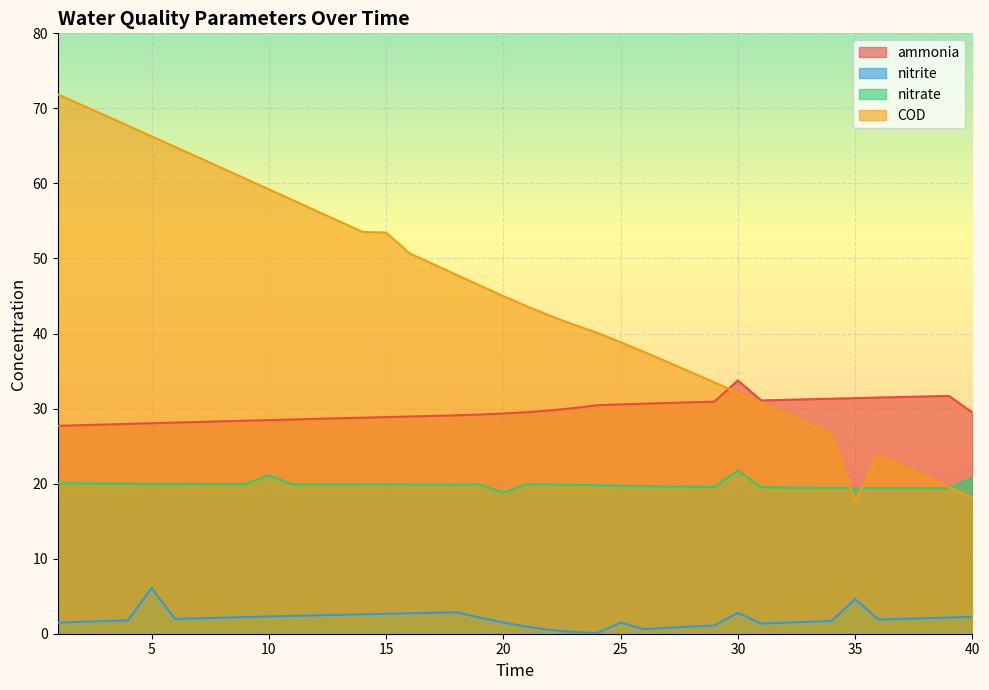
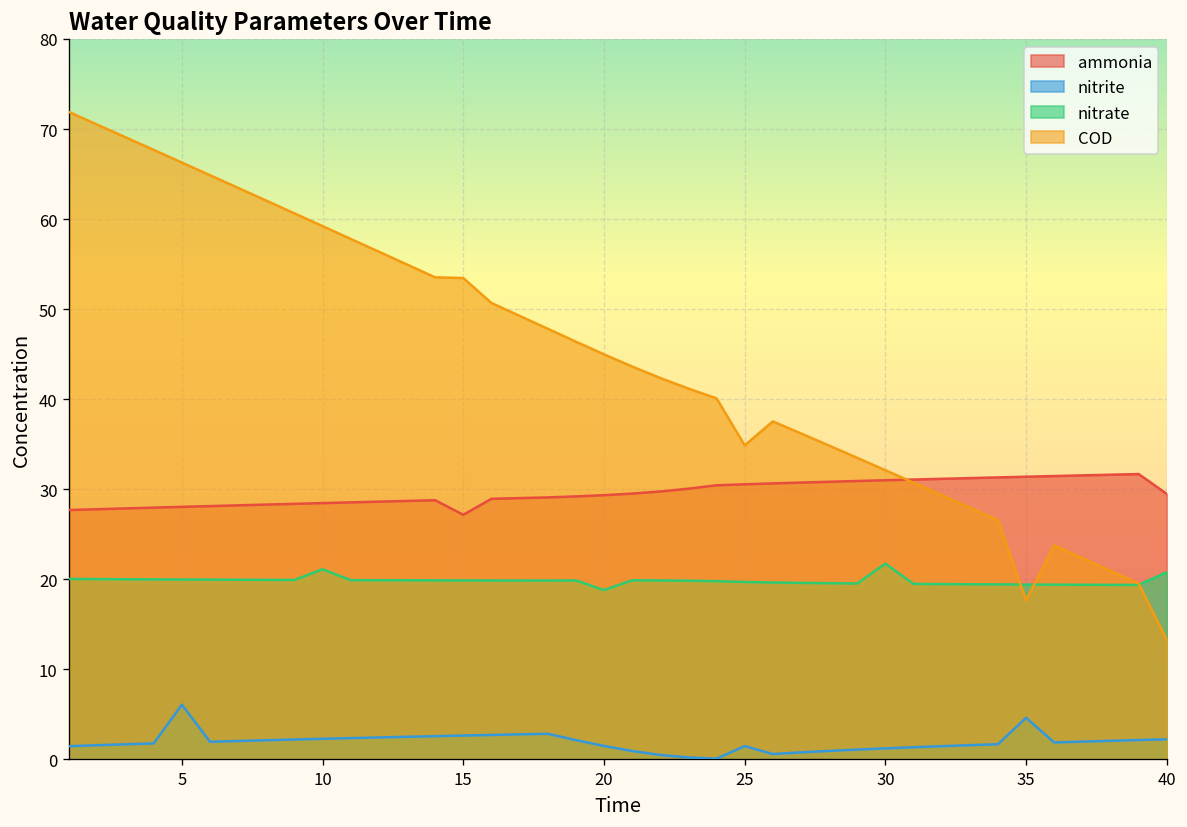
  {
    "ammonia": {
      "5": 28,
      "10": 28,
-     "15": 29,
+     "15": 27,
      "20": 29,
      "25": 31,
-     "30": 34,
+     "30": 31,
      "35": 31,
      "40": 29
    },
    "nitrite": {
      "5": 6,
      "10": 2,
      "15": 3,
      "20": 2,
      "25": 1,
-     "30": 3,
+     "30": 1,
      "35": 5,
      "40": 2
    },
    "nitrate": {
      "5": 20,
      "10": 21,
      "15": 20,
      "20": 19,
      "25": 20,
      "30": 22,
      "35": 19,
      "40": 21
    },
    "COD": {
      "5": 66,
      "10": 59,
      "15": 53,
      "20": 45,
-     "25": 39,
+     "25": 35,
      "30": 32,
      "35": 18,
-     "40": 18
+     "40": 13
    }
  }
